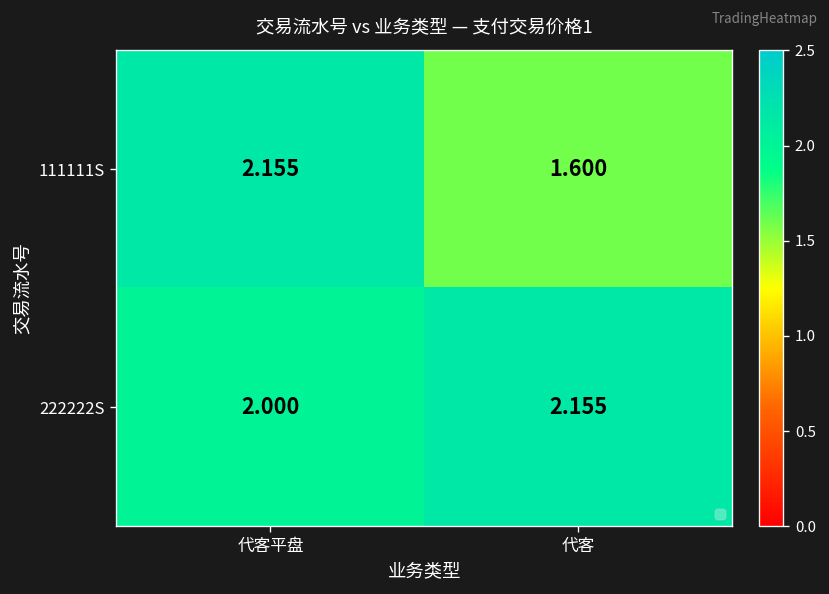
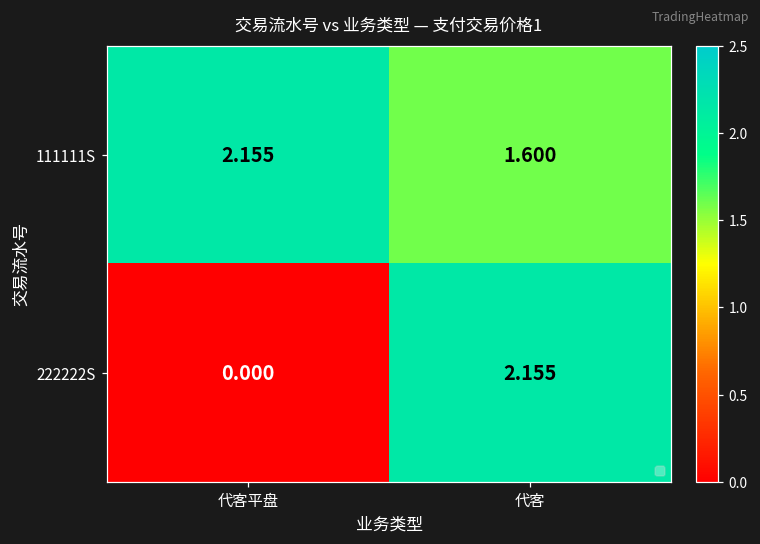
  {
    "111111S": {
      "代客平盘": 2.155,
      "代客": 1.600
    },
    "222222S": {
-     "代客平盘": 2.000,
+     "代客平盘": 0.000,
      "代客": 2.155
    }
  }
